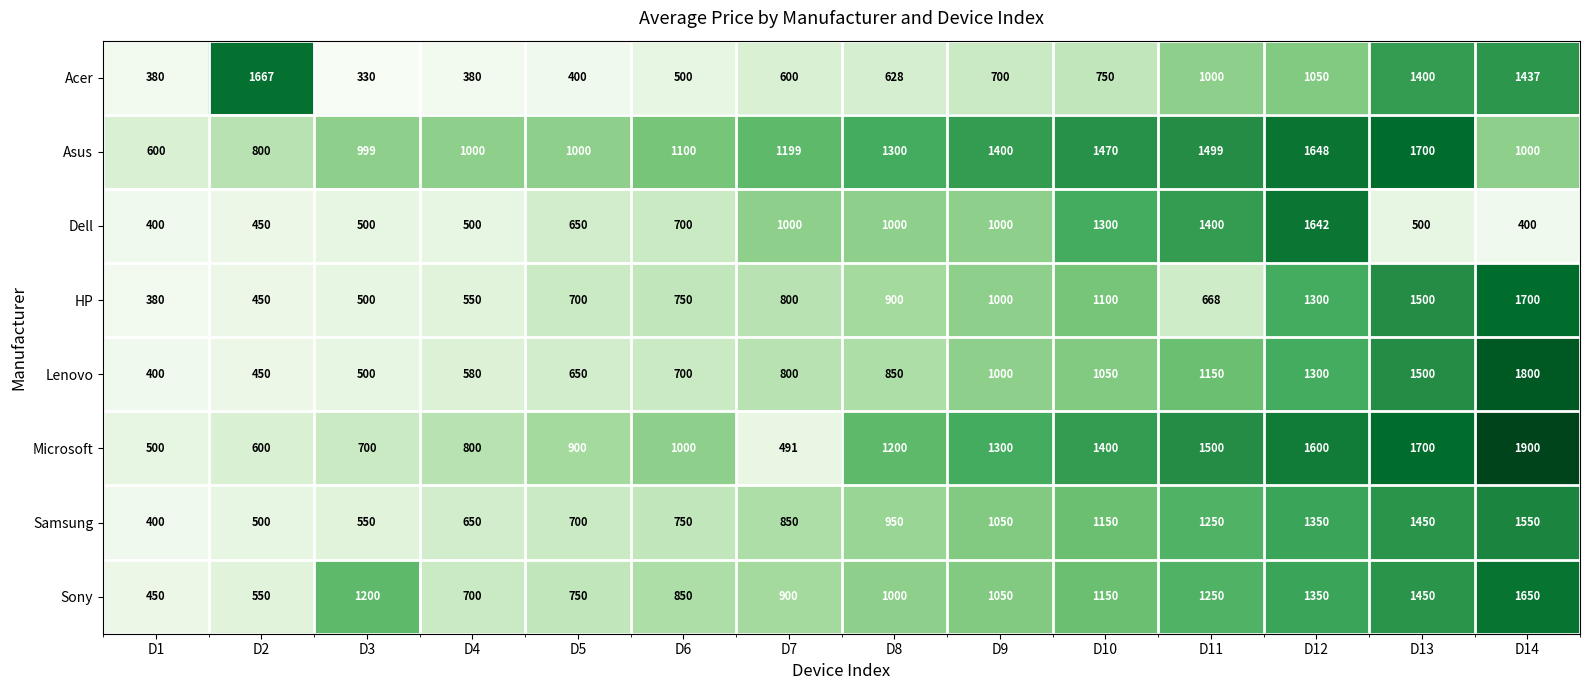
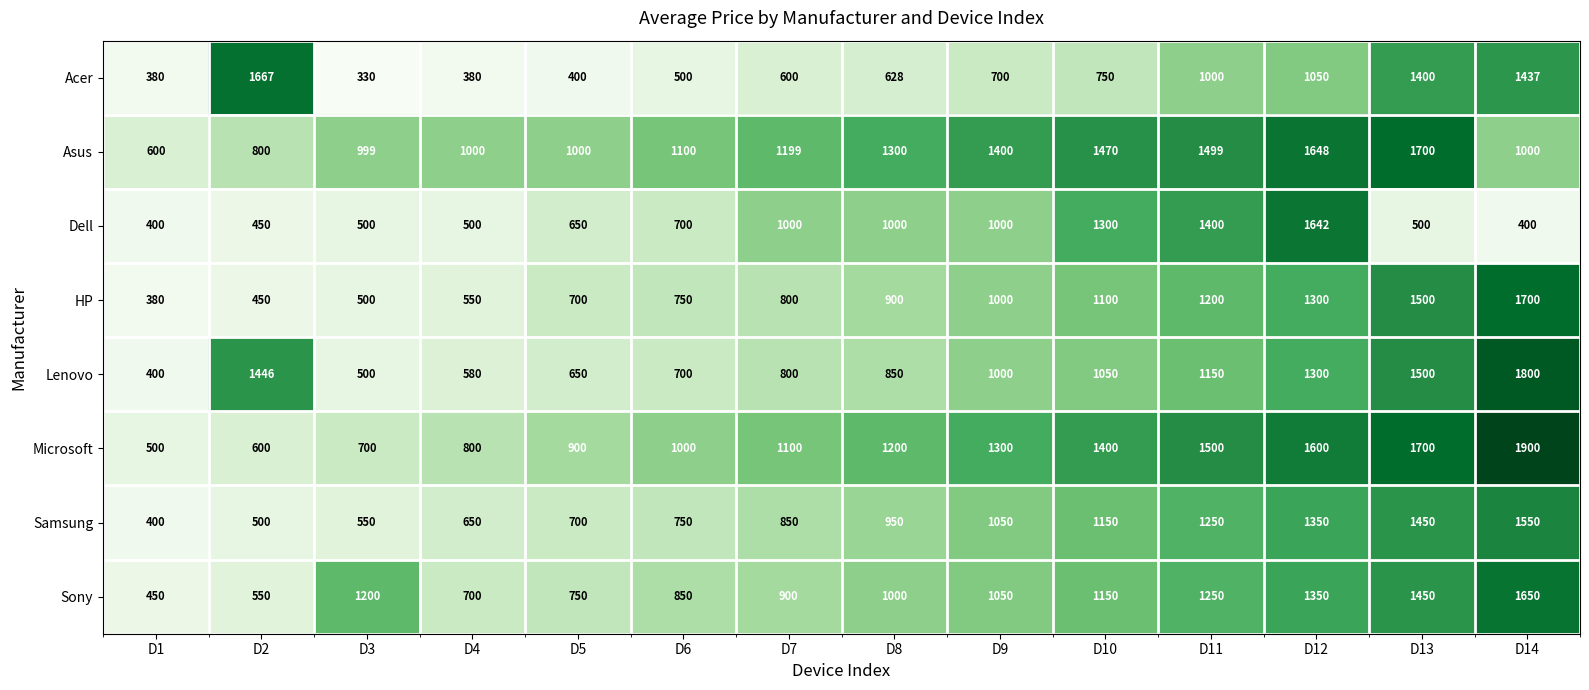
  {
    "Acer": {
      "D1": 380,
      "D2": 1667,
      "D3": 330,
      "D4": 380,
      "D5": 400,
      "D6": 500,
      "D7": 600,
      "D8": 628,
      "D9": 700,
      "D10": 750,
      "D11": 1000,
      "D12": 1050,
      "D13": 1400,
      "D14": 1437
    },
    "Asus": {
      "D1": 600,
      "D2": 800,
      "D3": 999,
      "D4": 1000,
      "D5": 1000,
      "D6": 1100,
      "D7": 1199,
      "D8": 1300,
      "D9": 1400,
      "D10": 1470,
      "D11": 1499,
      "D12": 1648,
      "D13": 1700,
      "D14": 1000
    },
    "Dell": {
      "D1": 400,
      "D2": 450,
      "D3": 500,
      "D4": 500,
      "D5": 650,
      "D6": 700,
      "D7": 1000,
      "D8": 1000,
      "D9": 1000,
      "D10": 1300,
      "D11": 1400,
      "D12": 1642,
      "D13": 500,
      "D14": 400
    },
    "HP": {
      "D1": 380,
      "D2": 450,
      "D3": 500,
      "D4": 550,
      "D5": 700,
      "D6": 750,
      "D7": 800,
      "D8": 900,
      "D9": 1000,
      "D10": 1100,
-     "D11": 668,
+     "D11": 1200,
      "D12": 1300,
      "D13": 1500,
      "D14": 1700
    },
    "Lenovo": {
      "D1": 400,
-     "D2": 450,
+     "D2": 1446,
      "D3": 500,
      "D4": 580,
      "D5": 650,
      "D6": 700,
      "D7": 800,
      "D8": 850,
      "D9": 1000,
      "D10": 1050,
      "D11": 1150,
      "D12": 1300,
      "D13": 1500,
      "D14": 1800
    },
    "Microsoft": {
      "D1": 500,
      "D2": 600,
      "D3": 700,
      "D4": 800,
      "D5": 900,
      "D6": 1000,
-     "D7": 491,
+     "D7": 1100,
      "D8": 1200,
      "D9": 1300,
      "D10": 1400,
      "D11": 1500,
      "D12": 1600,
      "D13": 1700,
      "D14": 1900
    },
    "Samsung": {
      "D1": 400,
      "D2": 500,
      "D3": 550,
      "D4": 650,
      "D5": 700,
      "D6": 750,
      "D7": 850,
      "D8": 950,
      "D9": 1050,
      "D10": 1150,
      "D11": 1250,
      "D12": 1350,
      "D13": 1450,
      "D14": 1550
    },
    "Sony": {
      "D1": 450,
      "D2": 550,
      "D3": 1200,
      "D4": 700,
      "D5": 750,
      "D6": 850,
      "D7": 900,
      "D8": 1000,
      "D9": 1050,
      "D10": 1150,
      "D11": 1250,
      "D12": 1350,
      "D13": 1450,
      "D14": 1650
    }
  }
